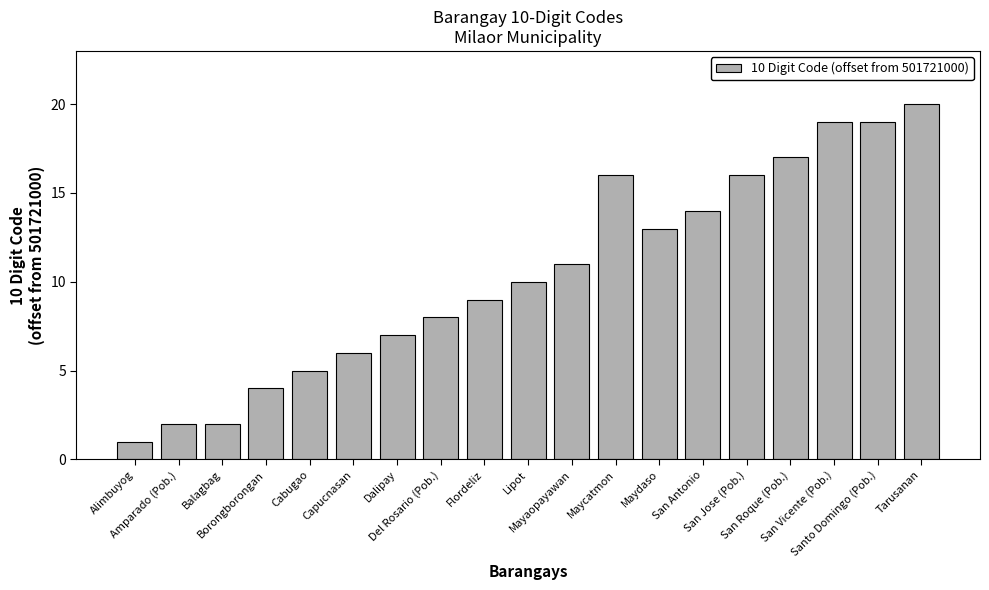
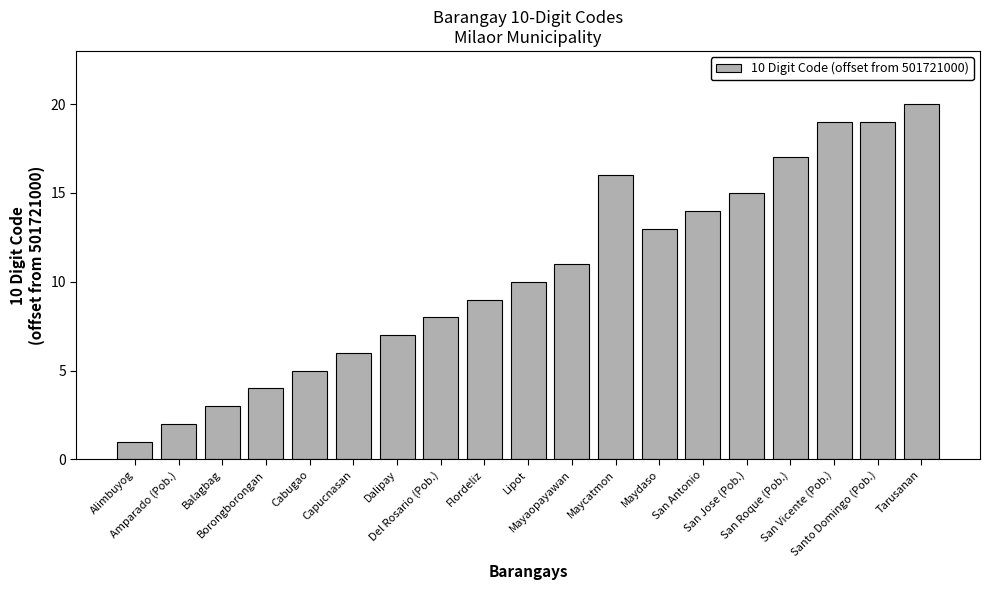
  {
    "Alimbuyog": 1.0,
    "Amparado (Pob.)": 2.0,
-   "Balagbag": 2.0,
+   "Balagbag": 3.0,
    "Borongborongan": 4.0,
    "Cabugao": 5.0,
    "Capucnasan": 6.0,
    "Dalipay": 7.0,
    "Del Rosario (Pob.)": 8.0,
    "Flordeliz": 9.0,
    "Lipot": 10.0,
    "Mayaopayawan": 11.0,
    "Maycatmon": 16.0,
    "Maydaso": 13.0,
    "San Antonio": 14.0,
-   "San Jose (Pob.)": 16.0,
+   "San Jose (Pob.)": 15.0,
    "San Roque (Pob.)": 17.0,
    "San Vicente (Pob.)": 19.0,
    "Santo Domingo (Pob.)": 19.0,
    "Tarusanan": 20.0
  }
